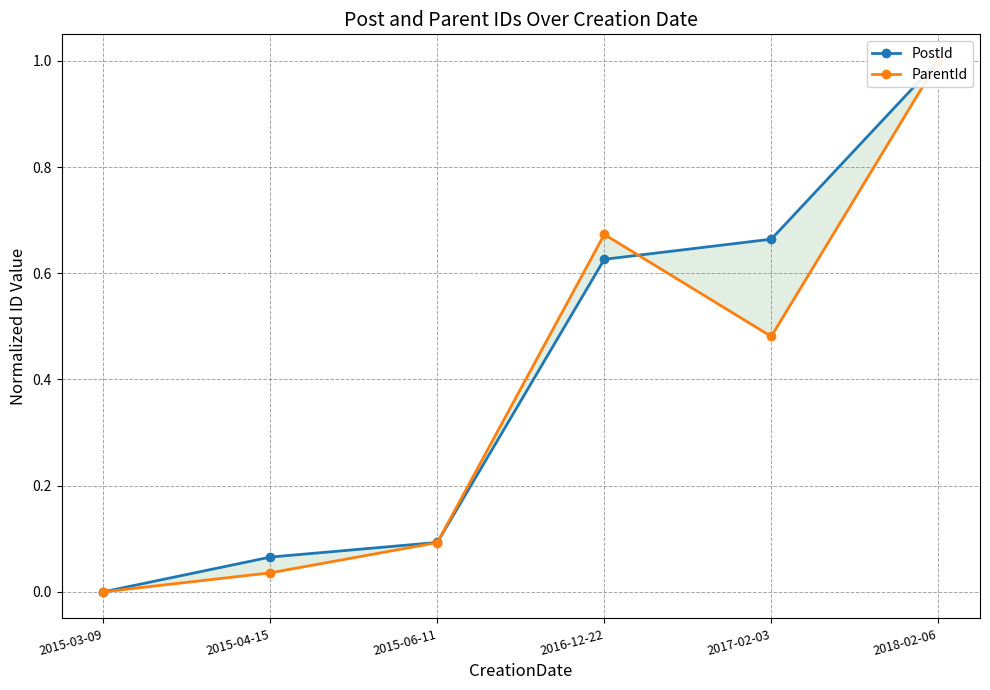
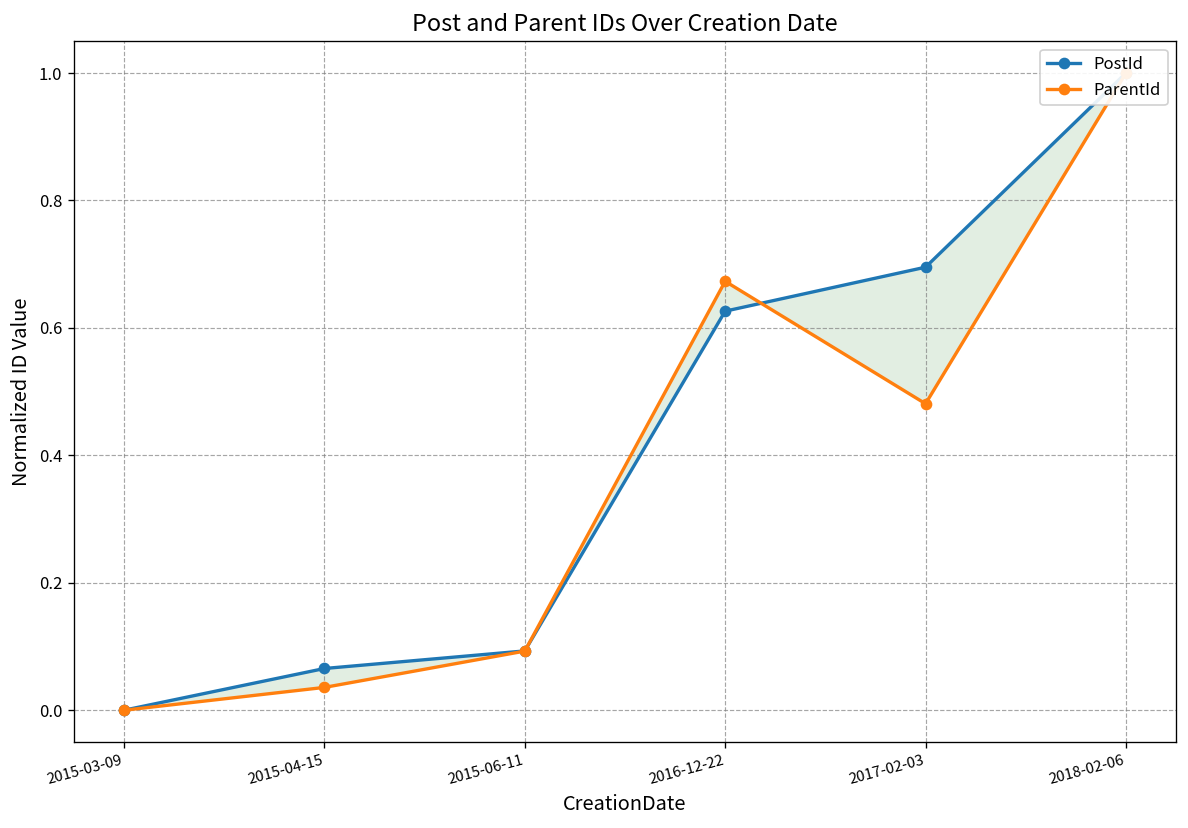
  {
    "PostId": {
      "2016-12-22": 0.63,
-     "2017-02-03": 0.66
+     "2017-02-03": 0.70
    },
    "ParentId": {
      "2015-04-15": 0.04,
      "2017-02-03": 0.48
    }
  }
